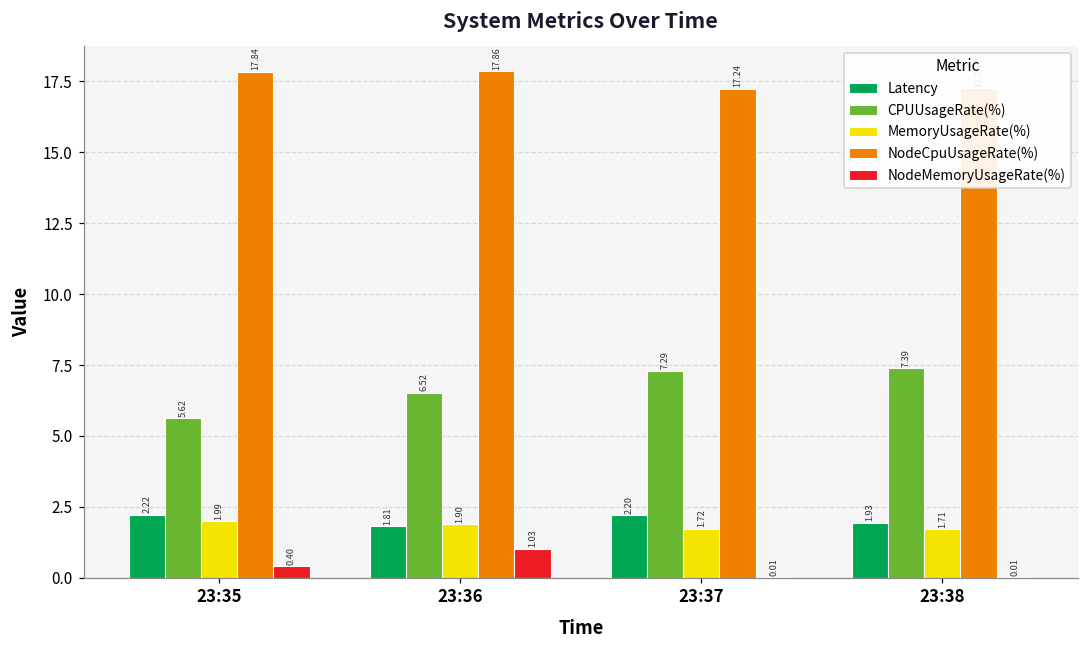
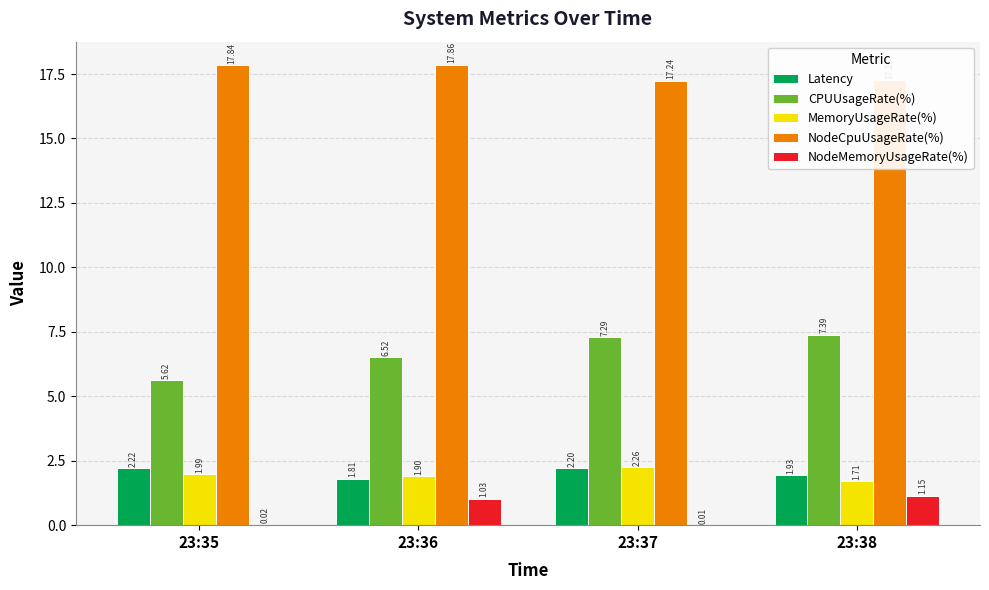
  {
    "Latency": {
      "23:35": 2.22,
      "23:36": 1.81,
      "23:37": 2.20,
      "23:38": 1.93
    },
    "CPUUsageRate(%)": {
      "23:35": 5.62,
      "23:36": 6.52,
      "23:37": 7.29,
      "23:38": 7.39
    },
    "MemoryUsageRate(%)": {
      "23:35": 1.99,
      "23:36": 1.90,
-     "23:37": 1.72,
+     "23:37": 2.26,
      "23:38": 1.71
    },
    "NodeCpuUsageRate(%)": {
      "23:35": 17.84,
      "23:36": 17.86,
      "23:37": 17.24
    },
    "NodeMemoryUsageRate(%)": {
-     "23:35": 0.40,
+     "23:35": 0.02,
      "23:36": 1.03,
      "23:37": 0.01,
-     "23:38": 0.01
+     "23:38": 1.15
    }
  }
